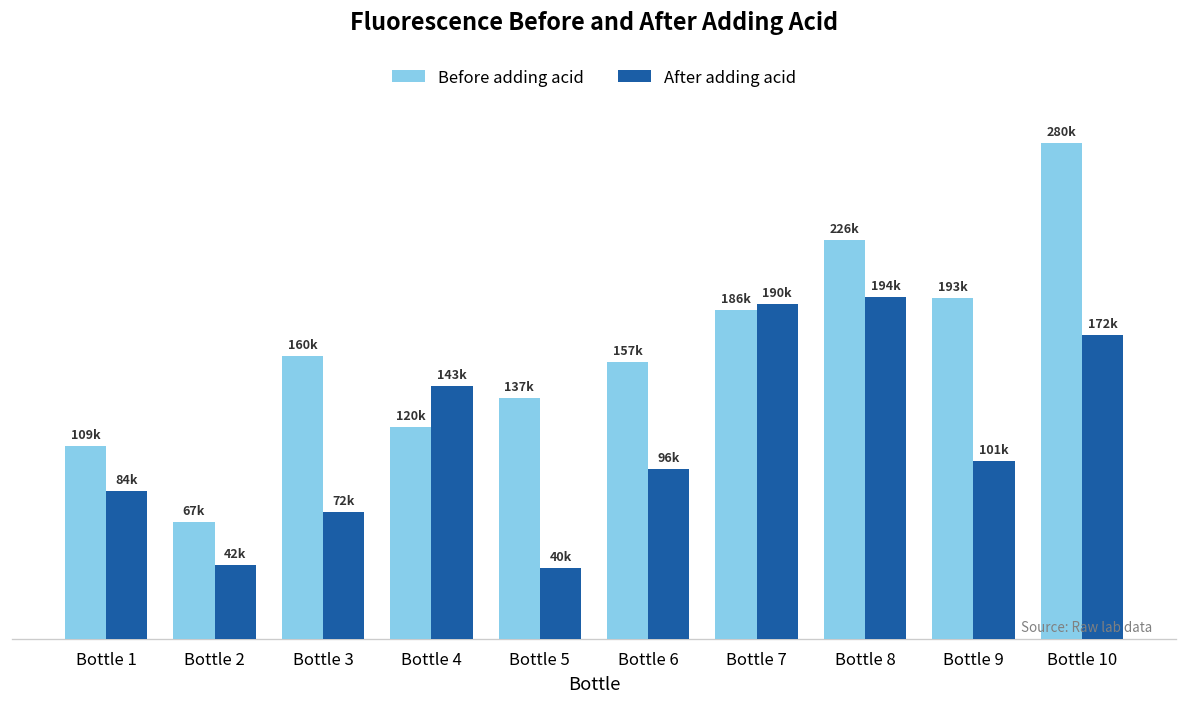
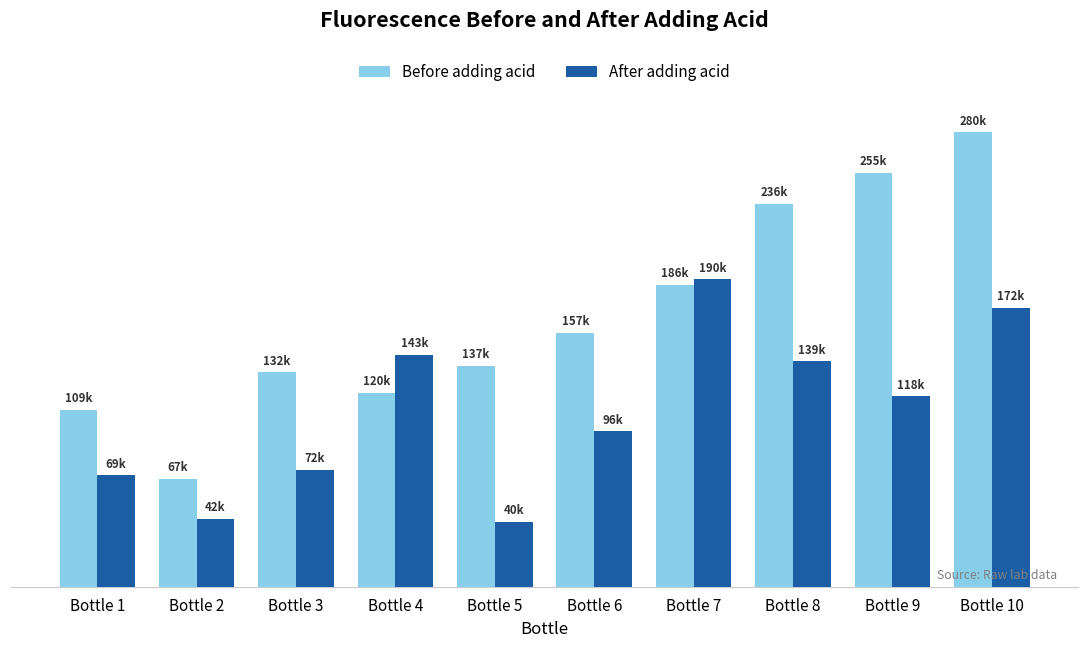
  {
    "Before adding acid": {
      "Bottle 1": "109k",
      "Bottle 2": "67k",
-     "Bottle 3": "160k",
+     "Bottle 3": "132k",
      "Bottle 4": "120k",
      "Bottle 5": "137k",
      "Bottle 6": "157k",
      "Bottle 7": "186k",
-     "Bottle 8": "226k",
-     "Bottle 9": "193k",
+     "Bottle 8": "236k",
+     "Bottle 9": "255k",
      "Bottle 10": "280k"
    },
    "After adding acid": {
-     "Bottle 1": "84k",
+     "Bottle 1": "69k",
      "Bottle 2": "42k",
      "Bottle 3": "72k",
      "Bottle 4": "143k",
      "Bottle 5": "40k",
      "Bottle 6": "96k",
      "Bottle 7": "190k",
-     "Bottle 8": "194k",
-     "Bottle 9": "101k",
+     "Bottle 8": "139k",
+     "Bottle 9": "118k",
      "Bottle 10": "172k"
    }
  }
